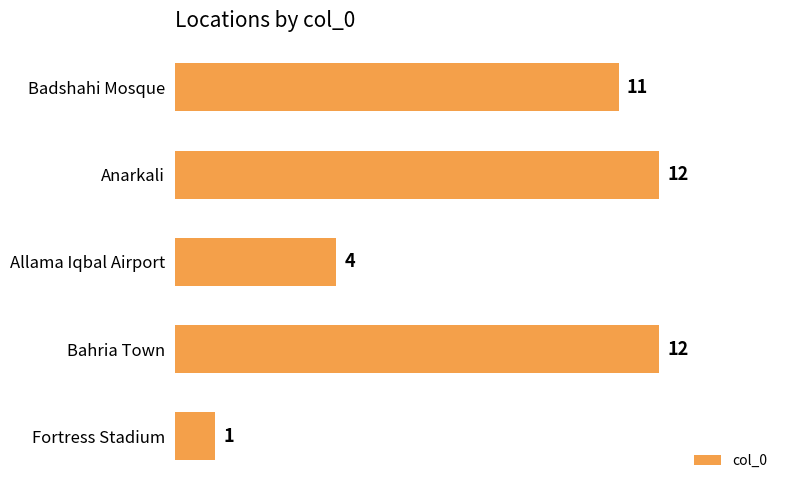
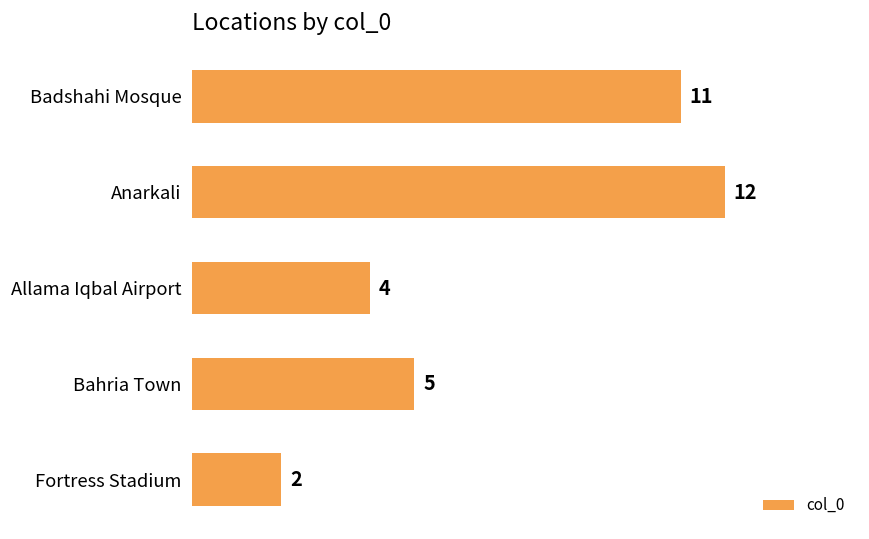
  {
    "Badshahi Mosque": 11,
    "Anarkali": 12,
    "Allama Iqbal Airport": 4,
-   "Bahria Town": 12,
-   "Fortress Stadium": 1
+   "Bahria Town": 5,
+   "Fortress Stadium": 2
  }
